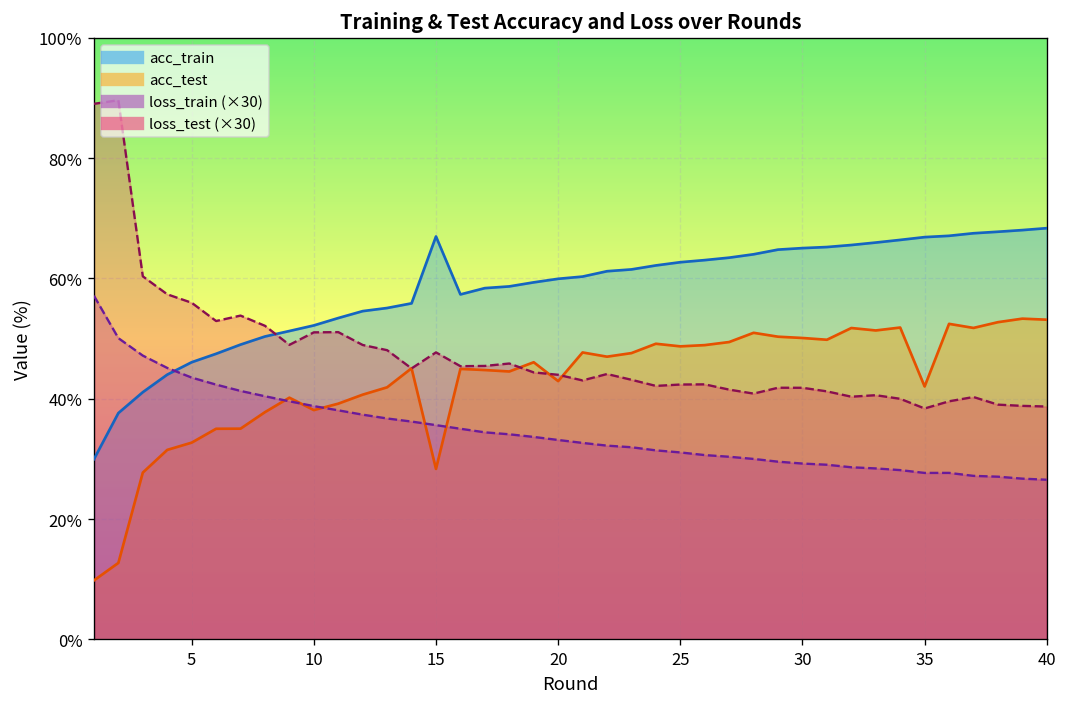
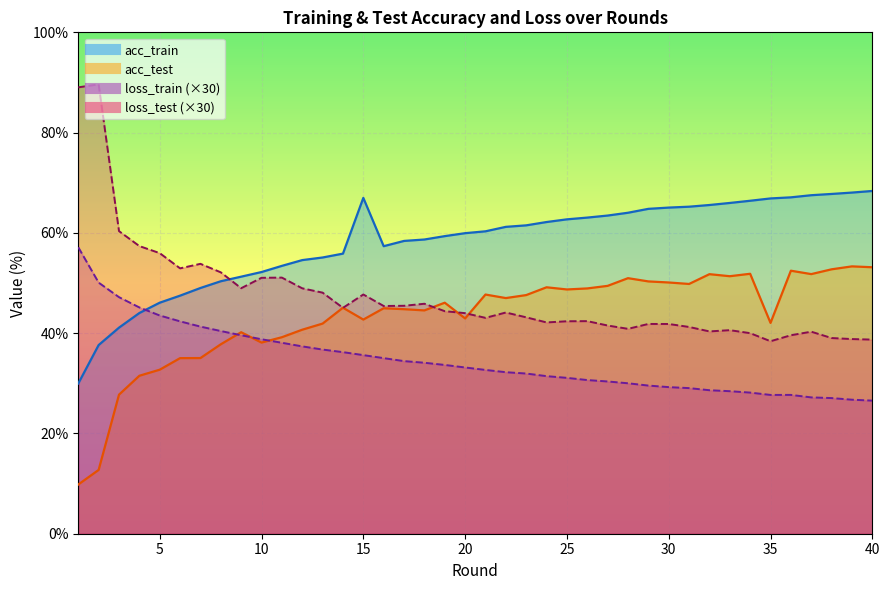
  {
    "acc_train": {
      "5": "46%",
      "10": "52%",
      "15": "67%",
      "20": "60%",
      "25": "63%",
      "30": "65%",
      "35": "67%",
      "40": "68%"
    },
    "acc_test": {
      "5": "33%",
      "10": "38%",
-     "15": "28%",
+     "15": "43%",
      "20": "43%",
      "25": "49%",
      "30": "50%",
      "35": "42%",
      "40": "53%"
    }
  }
